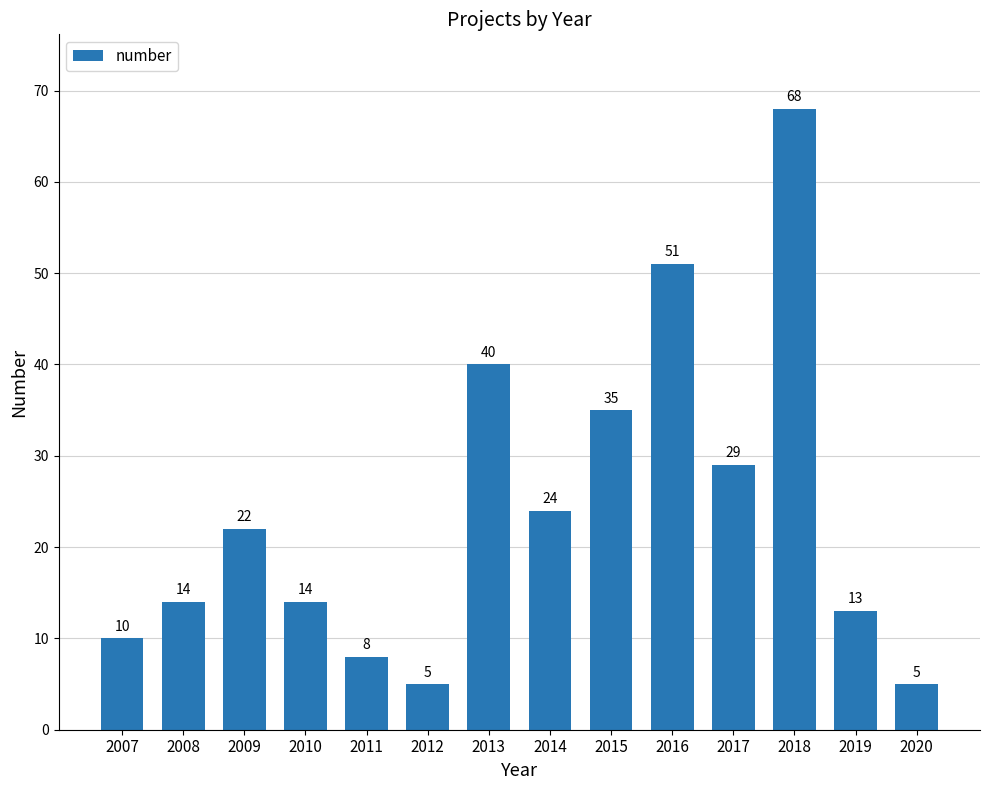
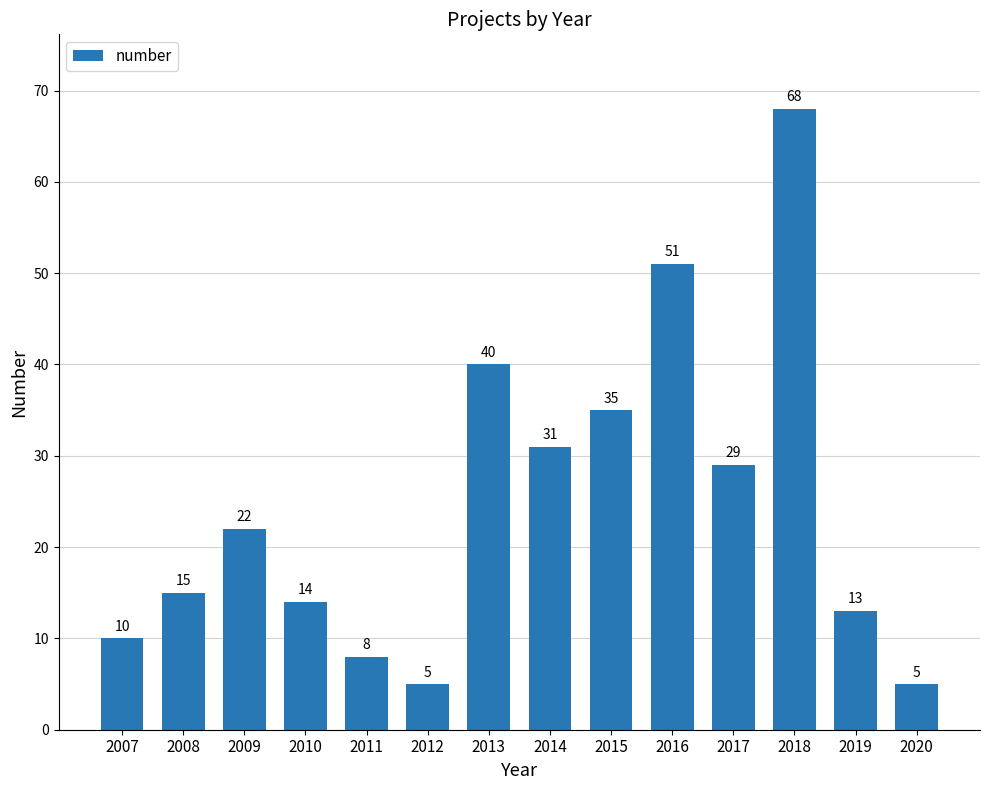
  {
    "2007": 10,
-   "2008": 14,
+   "2008": 15,
    "2009": 22,
    "2010": 14,
    "2011": 8,
    "2012": 5,
    "2013": 40,
-   "2014": 24,
+   "2014": 31,
    "2015": 35,
    "2016": 51,
    "2017": 29,
    "2018": 68,
    "2019": 13,
    "2020": 5
  }
